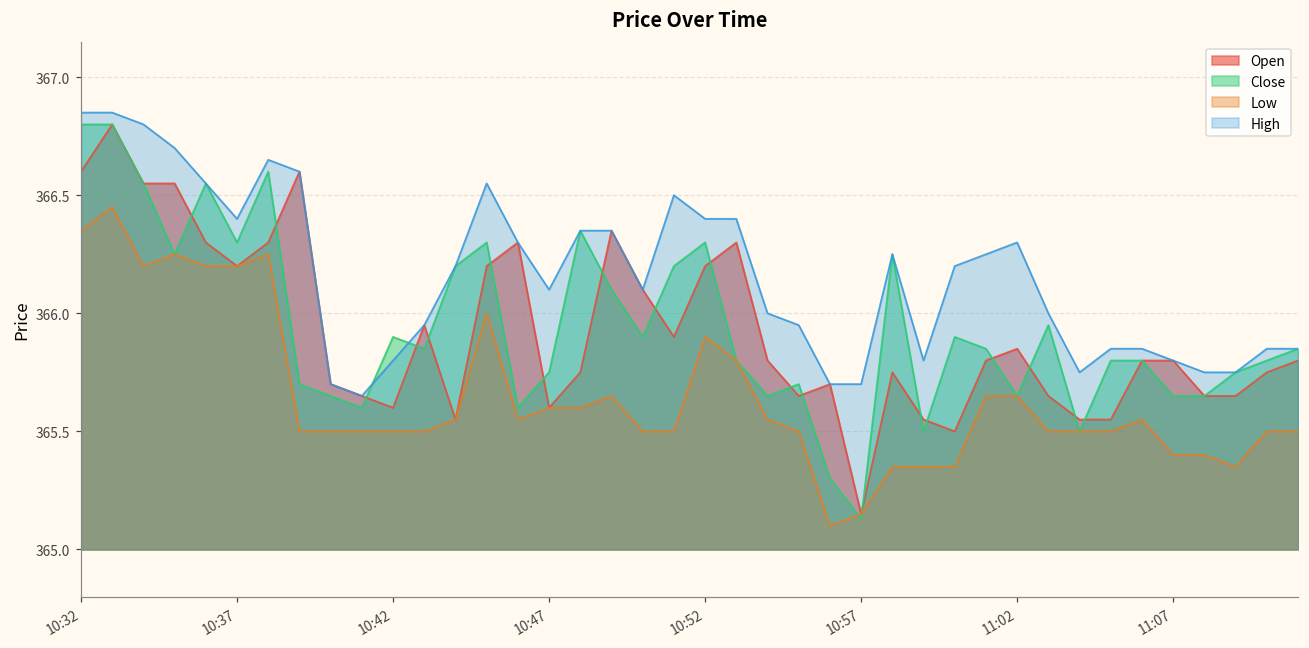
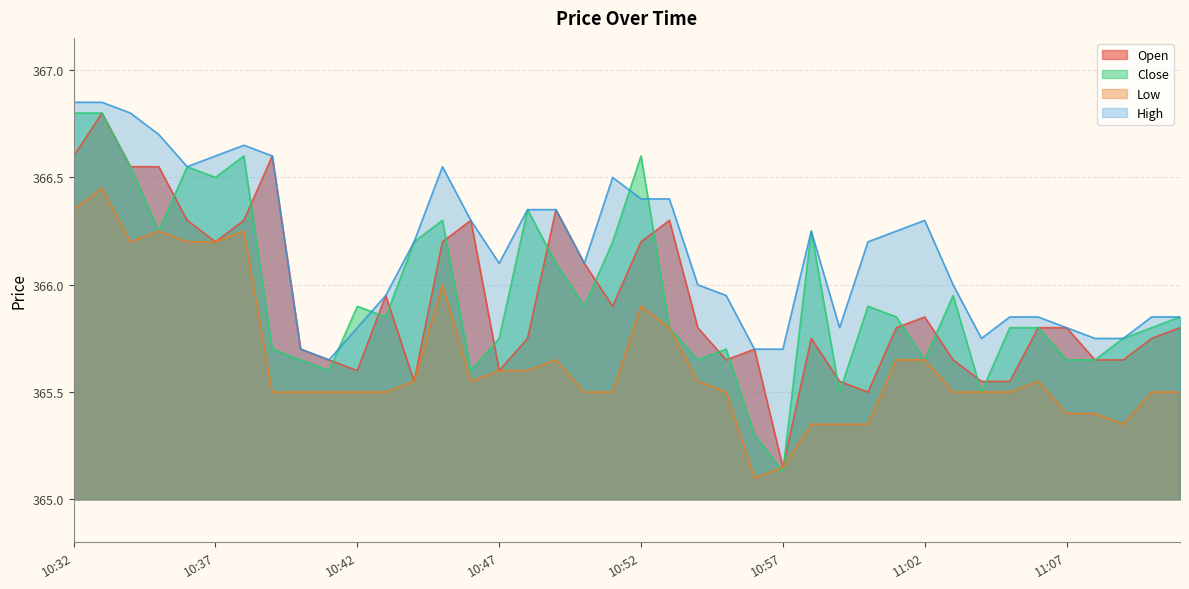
  {
    "Close": {
      "10:32": 366.8,
-     "10:37": 366.3,
+     "10:37": 366.5,
      "10:42": 365.9,
      "10:47": 365.75,
-     "10:52": 366.3,
+     "10:52": 366.6,
      "10:57": 365.13,
      "11:07": 365.65
    },
    "High": {
      "10:32": 366.85,
-     "10:37": 366.4,
+     "10:37": 366.6,
      "10:42": 365.8,
      "10:47": 366.1,
      "10:52": 366.4,
      "10:57": 365.7,
      "11:02": 366.3
    }
  }
